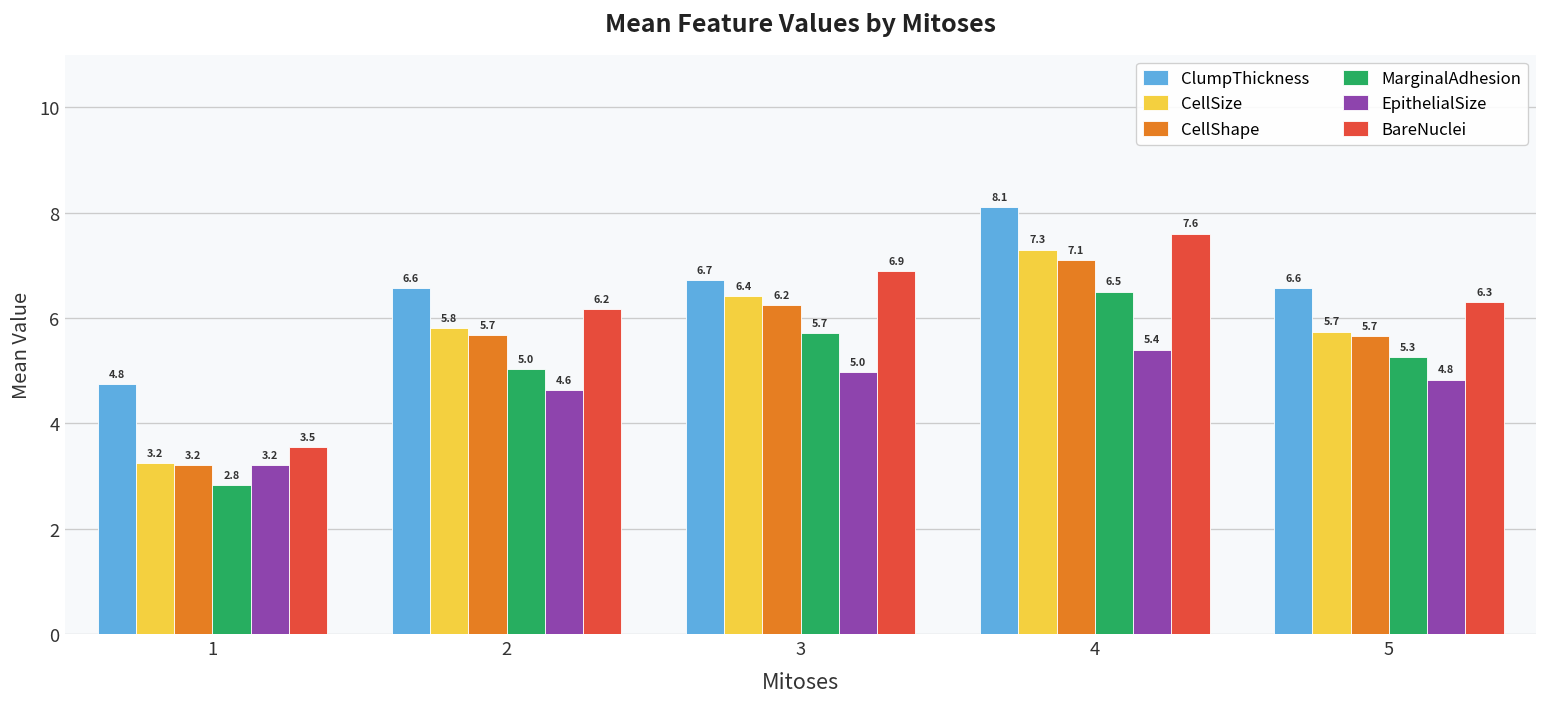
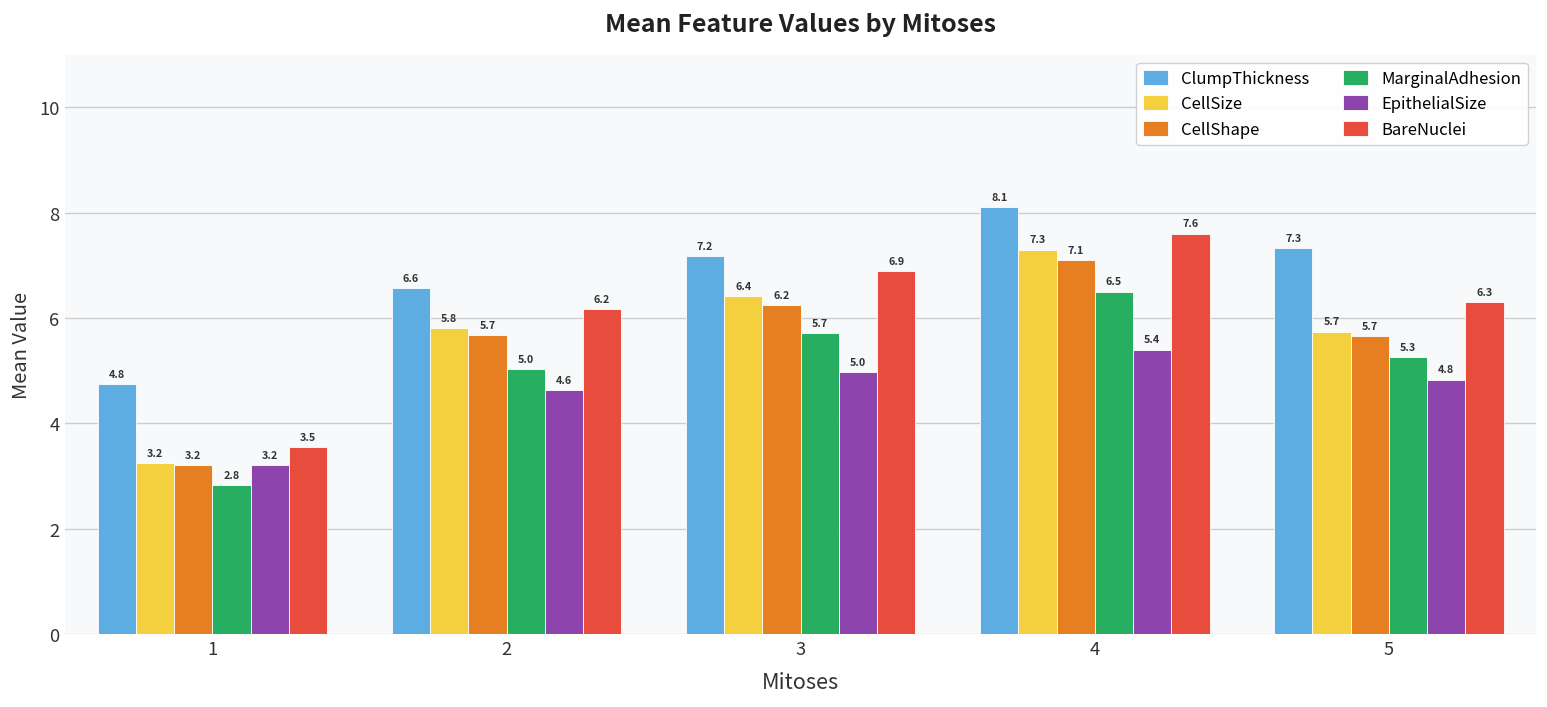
  {
    "ClumpThickness": {
      "1": 4.8,
      "2": 6.6,
-     "3": 6.7,
+     "3": 7.2,
      "4": 8.1,
-     "5": 6.6
+     "5": 7.3
    },
    "CellSize": {
      "1": 3.2,
      "2": 5.8,
      "3": 6.4,
      "4": 7.3,
      "5": 5.7
    },
    "MarginalAdhesion": {
      "1": 2.8,
      "2": 5.0,
      "3": 5.7,
      "4": 6.5,
      "5": 5.3
    },
    "EpithelialSize": {
      "1": 3.2,
      "2": 4.6,
      "3": 5.0,
      "4": 5.4,
      "5": 4.8
    }
  }
